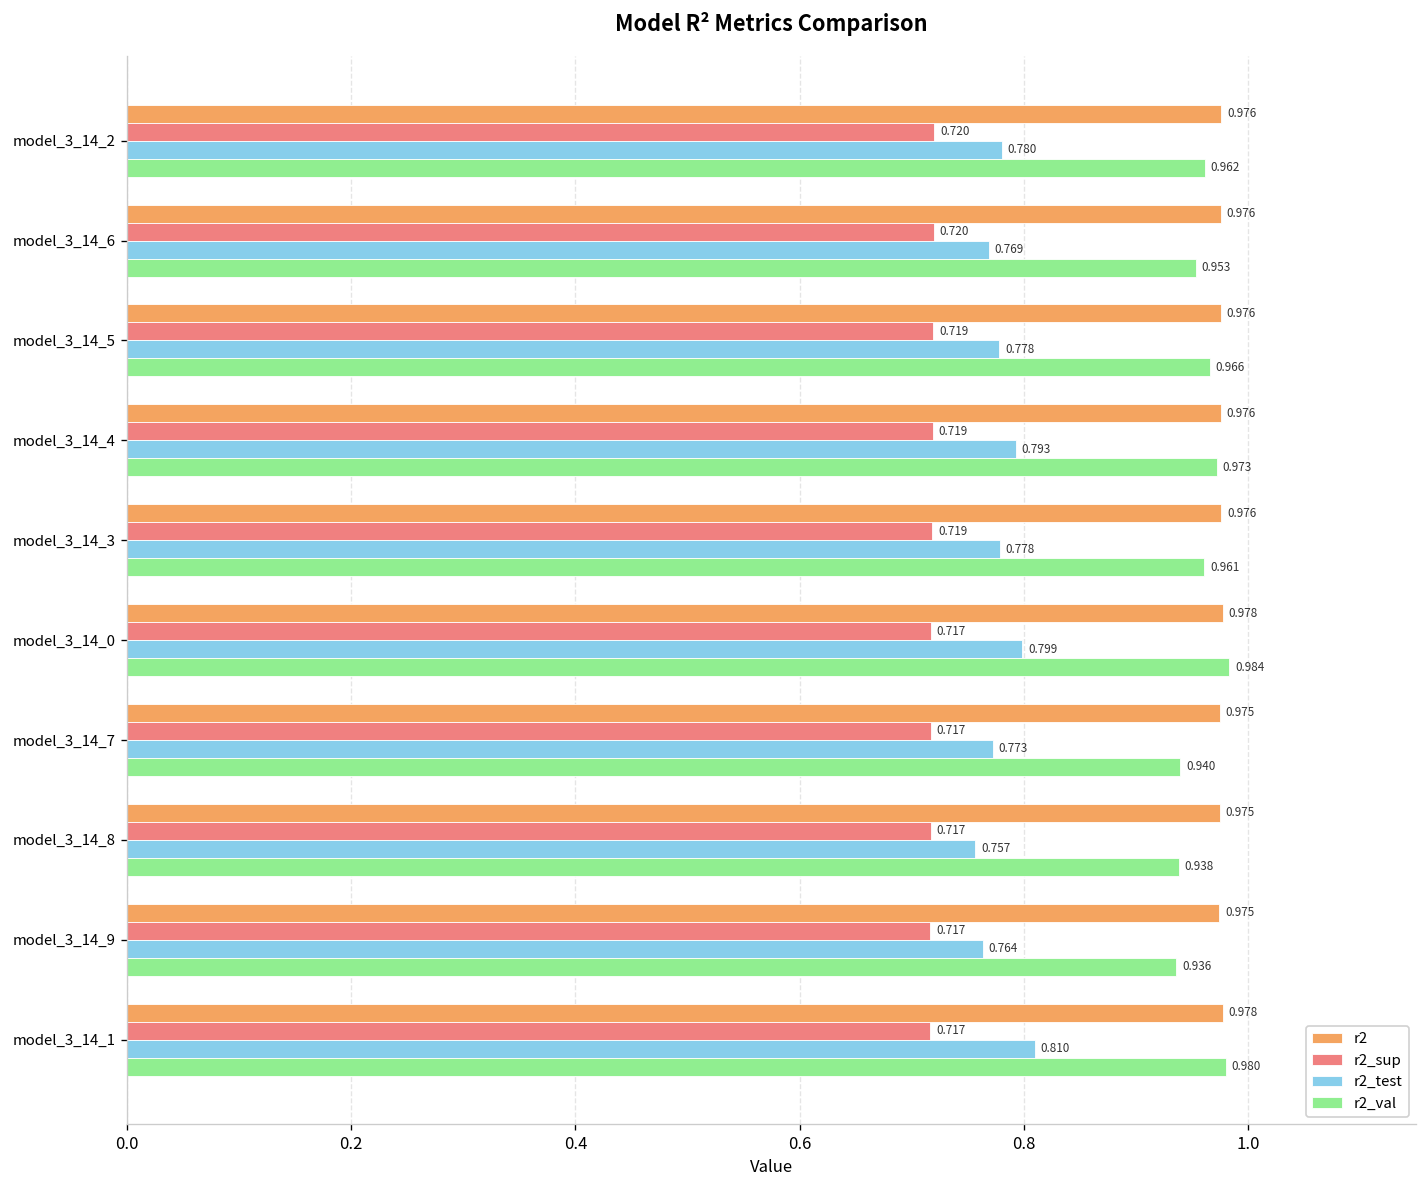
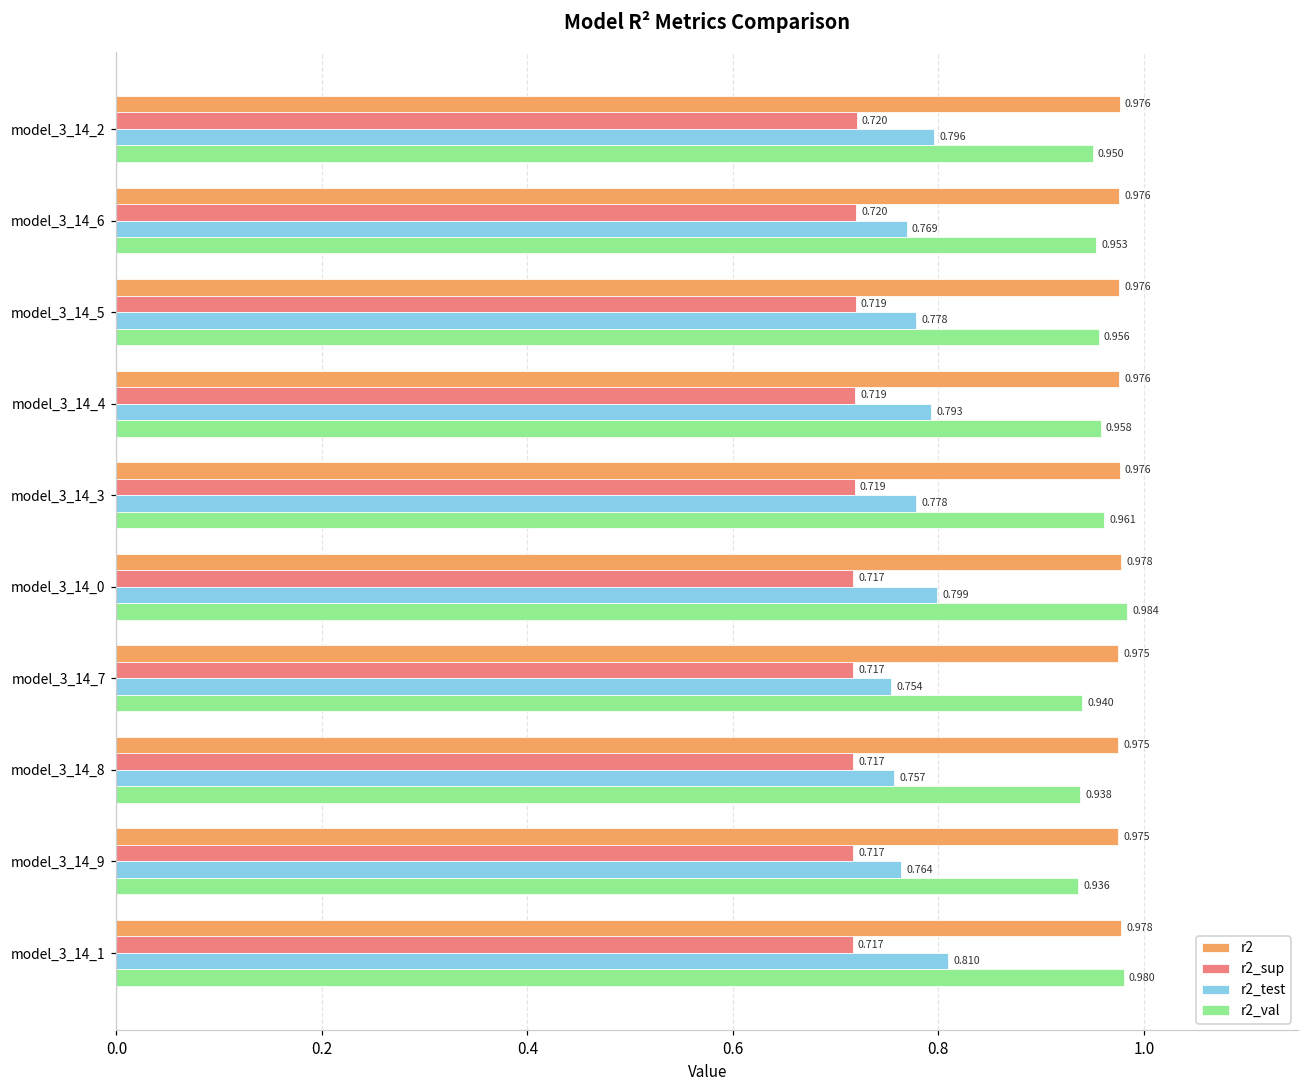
  {
    "r2_test": {
-     "model_3_14_2": 0.780,
+     "model_3_14_2": 0.796,
      "model_3_14_6": 0.769,
      "model_3_14_5": 0.778,
      "model_3_14_4": 0.793,
      "model_3_14_3": 0.778,
      "model_3_14_0": 0.799,
-     "model_3_14_7": 0.773,
+     "model_3_14_7": 0.754,
      "model_3_14_8": 0.757,
      "model_3_14_9": 0.764,
      "model_3_14_1": 0.810
    },
    "r2_val": {
-     "model_3_14_2": 0.962,
+     "model_3_14_2": 0.950,
      "model_3_14_6": 0.953,
-     "model_3_14_5": 0.966,
-     "model_3_14_4": 0.973,
+     "model_3_14_5": 0.956,
+     "model_3_14_4": 0.958,
      "model_3_14_3": 0.961,
      "model_3_14_0": 0.984,
      "model_3_14_7": 0.940,
      "model_3_14_8": 0.938,
      "model_3_14_9": 0.936,
      "model_3_14_1": 0.980
    }
  }
